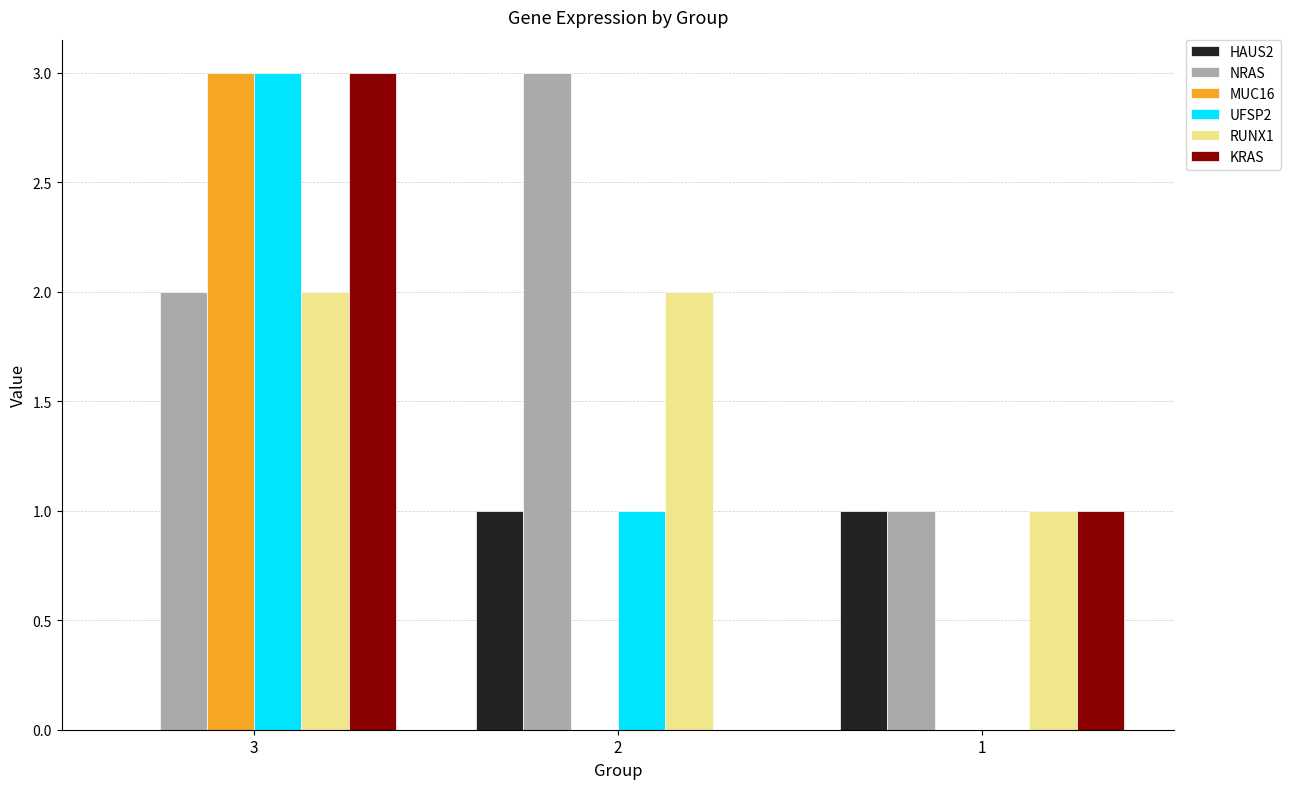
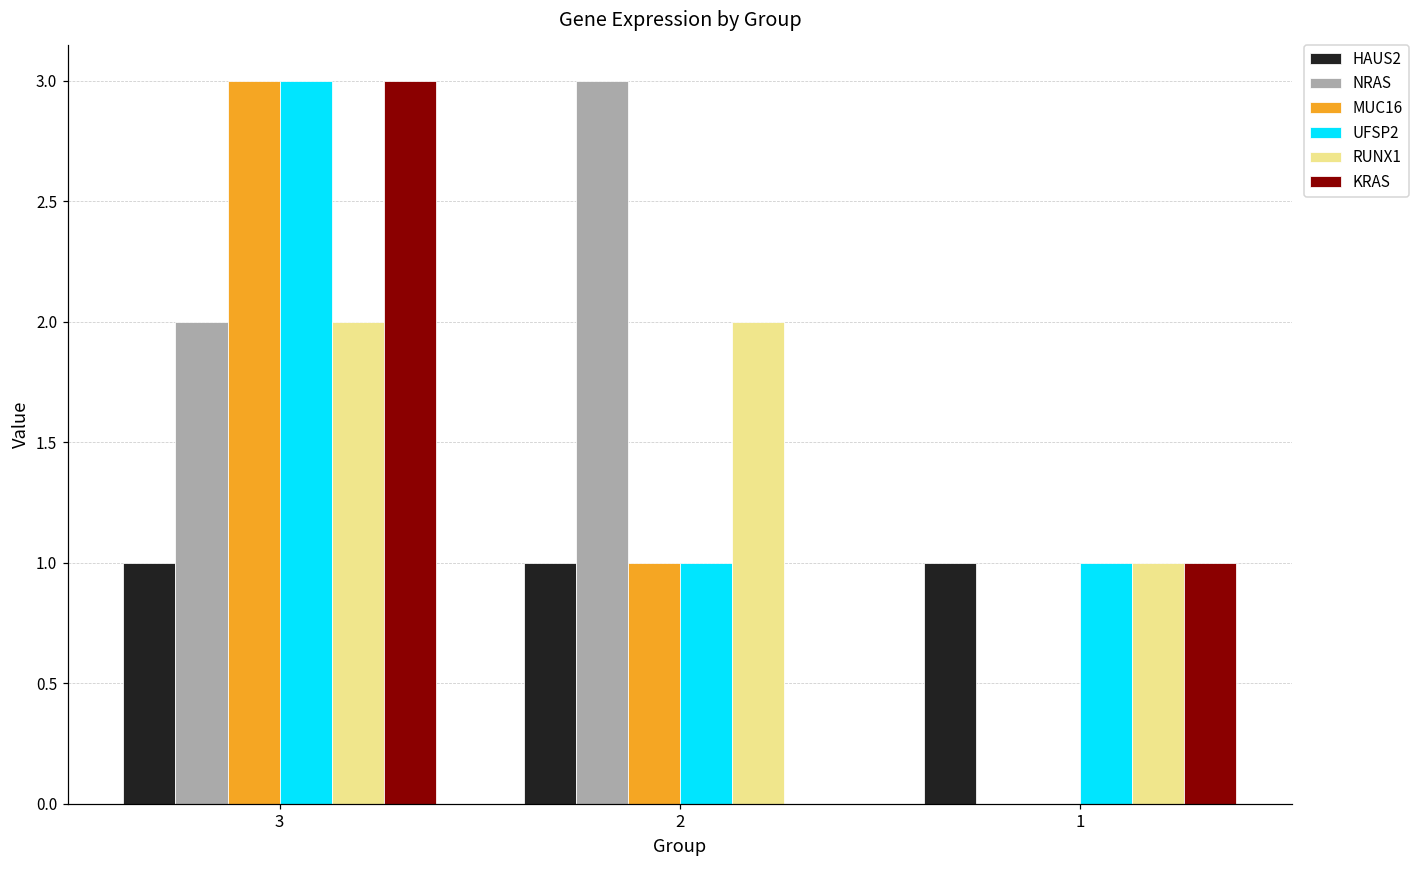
  {
    "HAUS2": {
-     "3": 0,
+     "3": 1,
      "2": 1,
      "1": 1
    },
    "NRAS": {
      "3": 2,
      "2": 3,
-     "1": 1
+     "1": 0
    },
    "MUC16": {
      "3": 3,
-     "2": 0,
+     "2": 1,
      "1": 0
    },
    "UFSP2": {
      "3": 3,
      "2": 1,
-     "1": 0
+     "1": 1
    },
    "RUNX1": {
      "3": 2,
      "2": 2,
      "1": 1
    },
    "KRAS": {
      "3": 3,
      "2": 0,
      "1": 1
    }
  }
